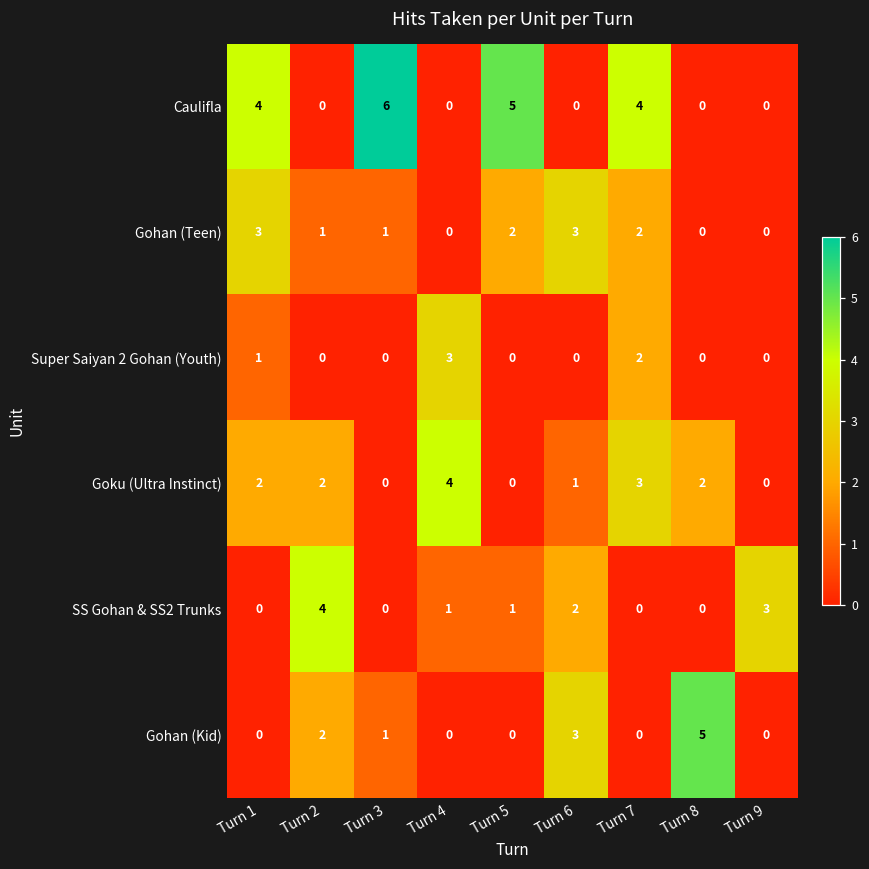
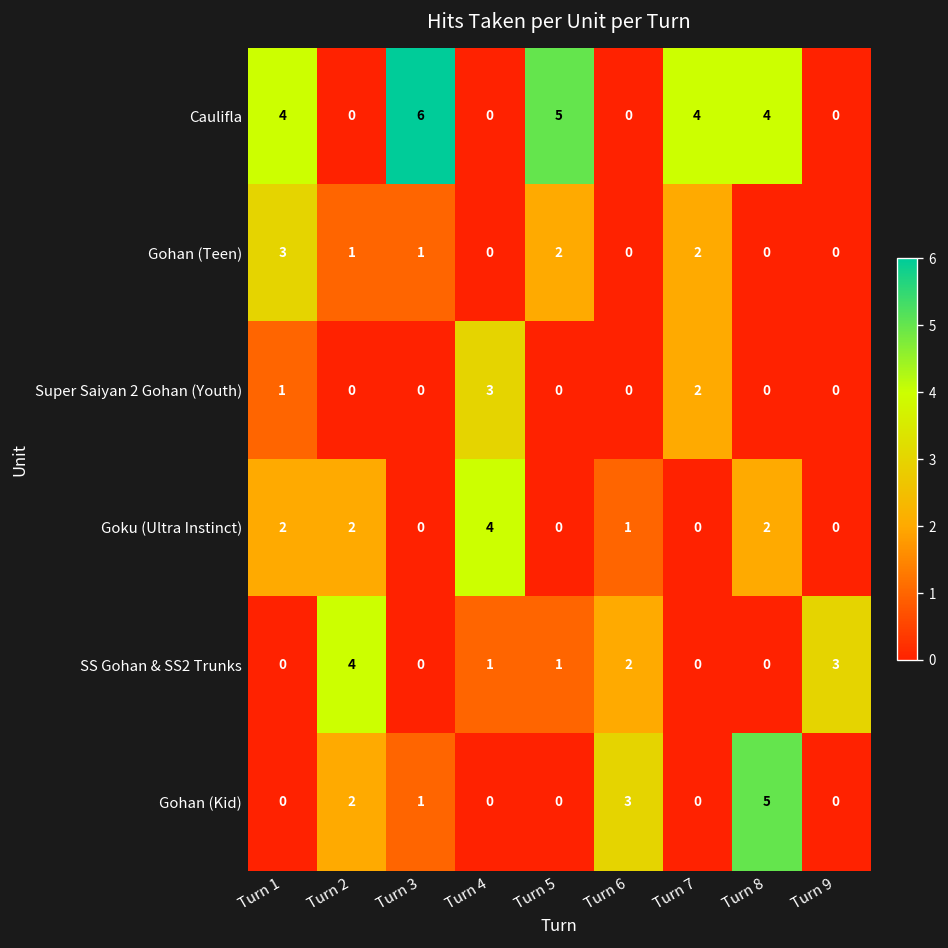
  {
    "Caulifla": {
      "Turn 1": 4,
      "Turn 2": 0,
      "Turn 3": 6,
      "Turn 4": 0,
      "Turn 5": 5,
      "Turn 6": 0,
      "Turn 7": 4,
-     "Turn 8": 0,
+     "Turn 8": 4,
      "Turn 9": 0
    },
    "Gohan (Teen)": {
      "Turn 1": 3,
      "Turn 2": 1,
      "Turn 3": 1,
      "Turn 4": 0,
      "Turn 5": 2,
-     "Turn 6": 3,
+     "Turn 6": 0,
      "Turn 7": 2,
      "Turn 8": 0,
      "Turn 9": 0
    },
    "Super Saiyan 2 Gohan (Youth)": {
      "Turn 1": 1,
      "Turn 2": 0,
      "Turn 3": 0,
      "Turn 4": 3,
      "Turn 5": 0,
      "Turn 6": 0,
      "Turn 7": 2,
      "Turn 8": 0,
      "Turn 9": 0
    },
    "Goku (Ultra Instinct)": {
      "Turn 1": 2,
      "Turn 2": 2,
      "Turn 3": 0,
      "Turn 4": 4,
      "Turn 5": 0,
      "Turn 6": 1,
-     "Turn 7": 3,
+     "Turn 7": 0,
      "Turn 8": 2,
      "Turn 9": 0
    },
    "SS Gohan & SS2 Trunks": {
      "Turn 1": 0,
      "Turn 2": 4,
      "Turn 3": 0,
      "Turn 4": 1,
      "Turn 5": 1,
      "Turn 6": 2,
      "Turn 7": 0,
      "Turn 8": 0,
      "Turn 9": 3
    },
    "Gohan (Kid)": {
      "Turn 1": 0,
      "Turn 2": 2,
      "Turn 3": 1,
      "Turn 4": 0,
      "Turn 5": 0,
      "Turn 6": 3,
      "Turn 7": 0,
      "Turn 8": 5,
      "Turn 9": 0
    }
  }
